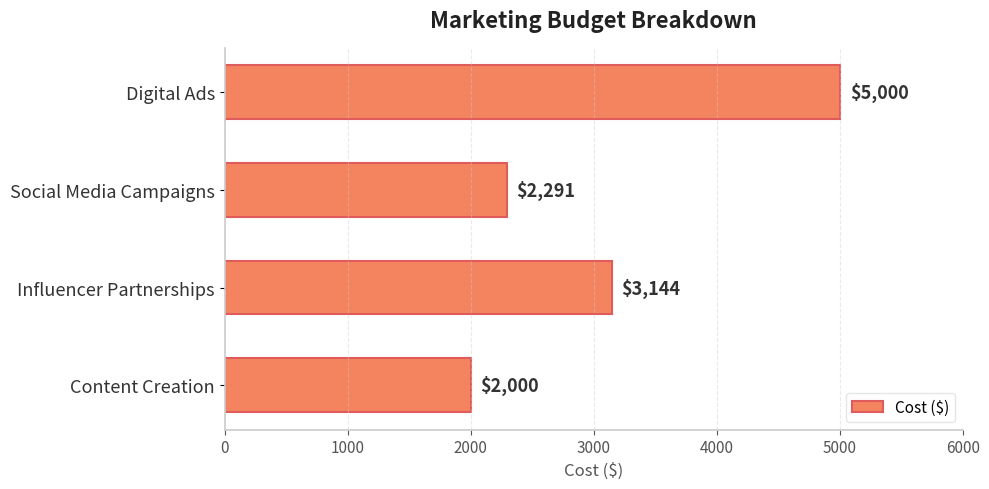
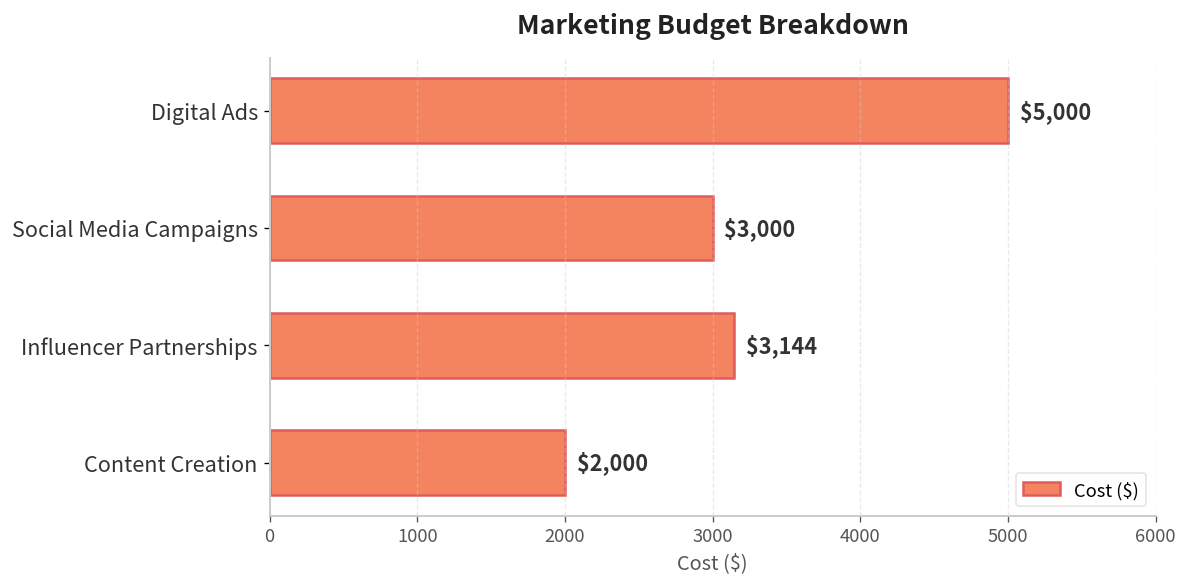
  {
    "Digital Ads": "$5,000",
-   "Social Media Campaigns": "$2,291",
+   "Social Media Campaigns": "$3,000",
    "Influencer Partnerships": "$3,144",
    "Content Creation": "$2,000"
  }
